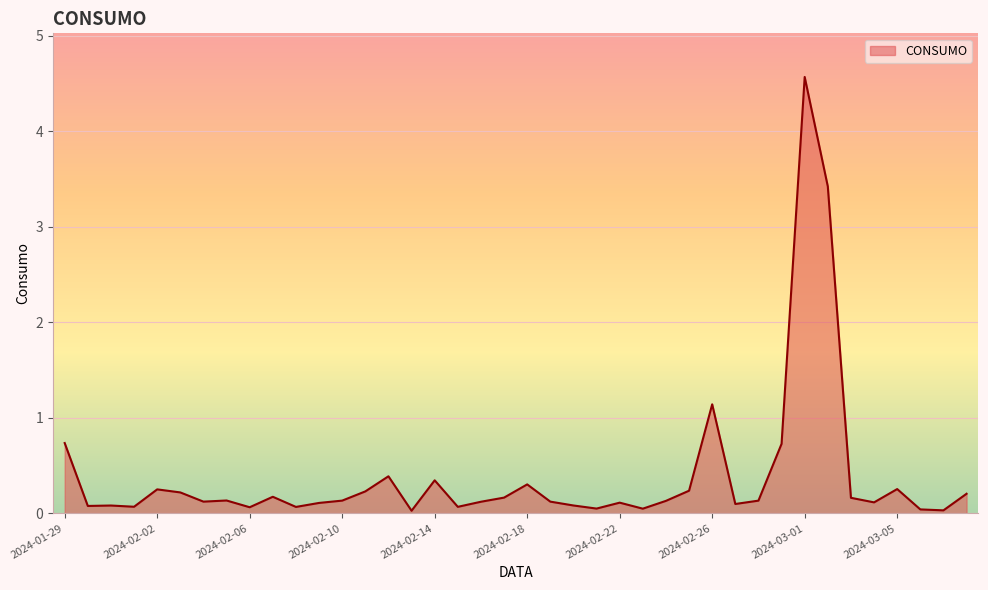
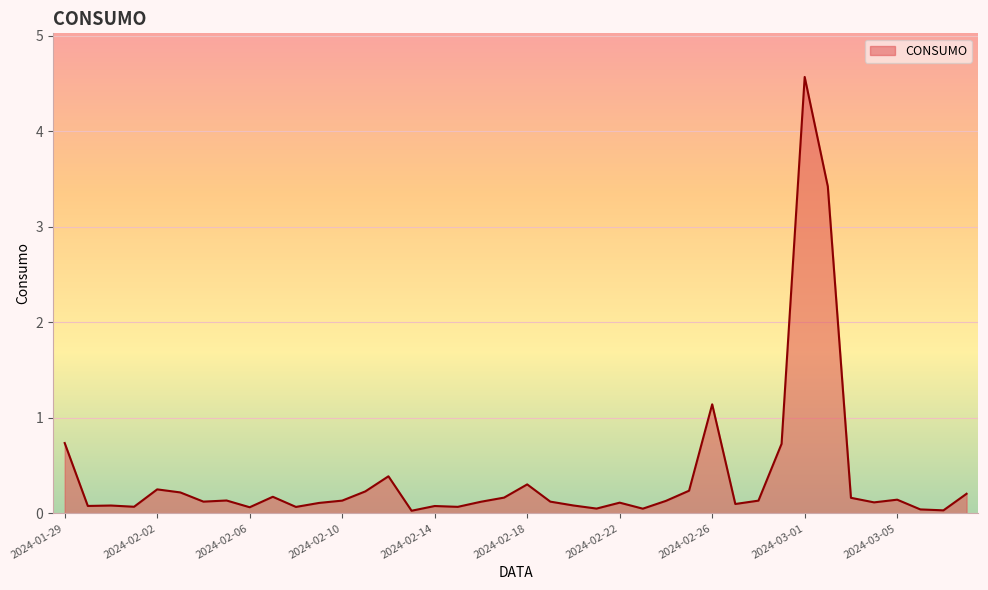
  {
    "2024-01-29": 0.7,
    "2024-02-02": 0.3,
    "2024-02-06": 0.1,
    "2024-02-10": 0.1,
-   "2024-02-14": 0.3,
+   "2024-02-14": 0.1,
    "2024-02-18": 0.3,
    "2024-02-22": 0.1,
    "2024-02-26": 1.1,
    "2024-03-01": 4.6,
-   "2024-03-05": 0.3
+   "2024-03-05": 0.1
  }
